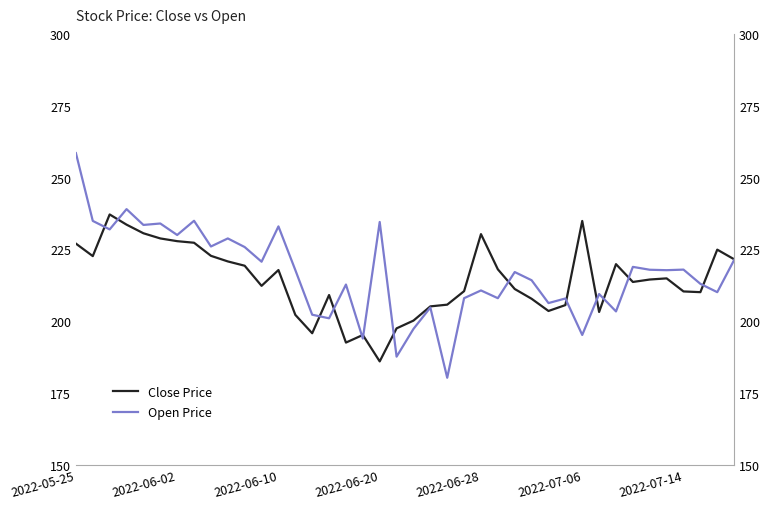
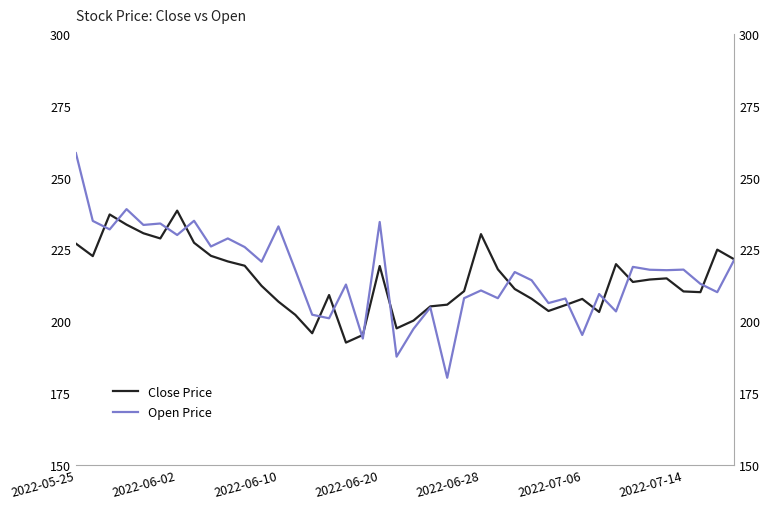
  {
    "Close Price": {
      "2022-05-25": 227,
-     "2022-06-02": 228,
-     "2022-06-10": 218,
-     "2022-06-20": 186,
+     "2022-06-02": 238,
+     "2022-06-10": 207,
+     "2022-06-20": 219,
      "2022-06-28": 230,
-     "2022-07-06": 235,
+     "2022-07-06": 208,
      "2022-07-14": 210
    },
    "Open Price": {
      "2022-05-25": 259,
      "2022-06-02": 230,
      "2022-06-10": 233,
      "2022-06-20": 235,
      "2022-06-28": 211,
      "2022-07-06": 195,
      "2022-07-14": 218
    }
  }
